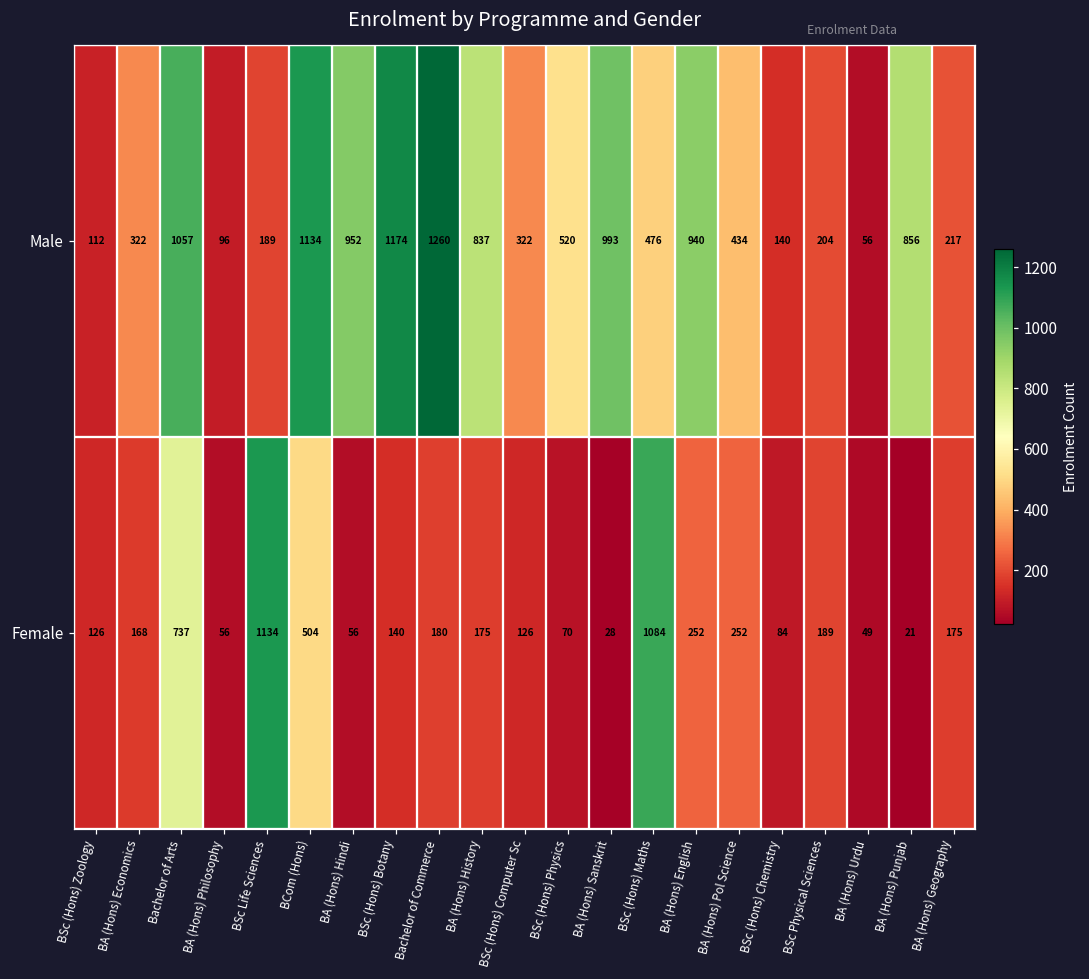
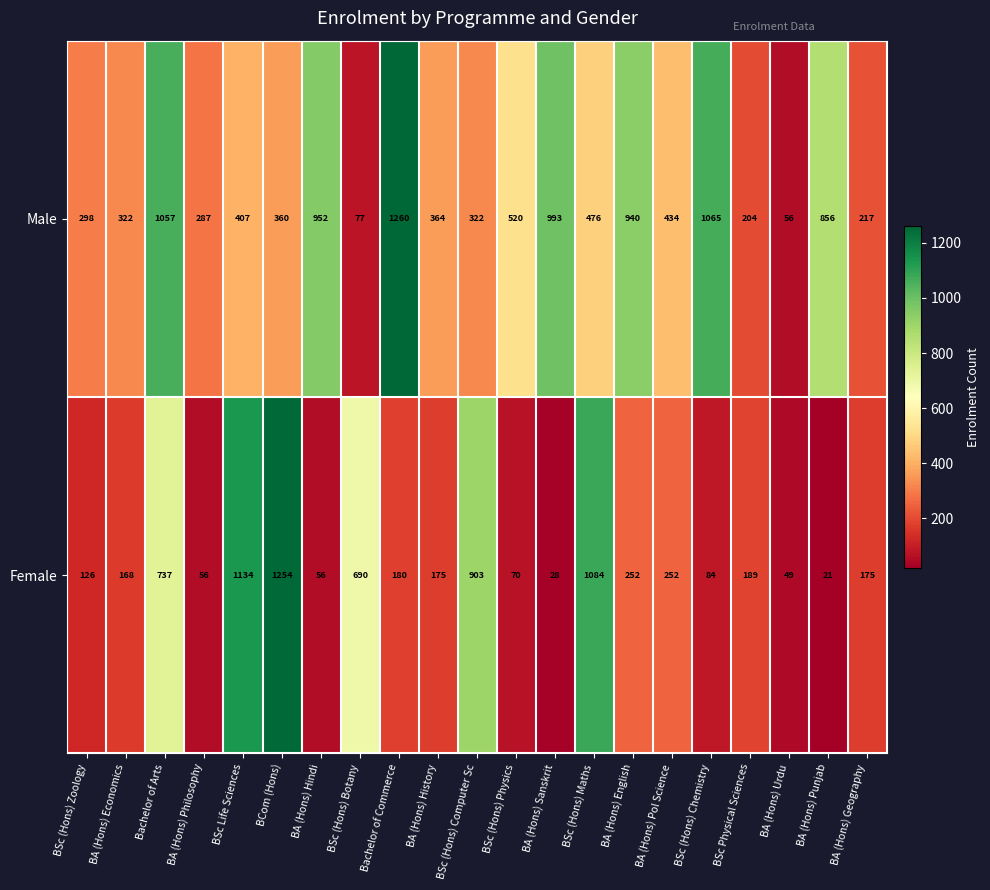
  {
    "Male": {
-     "BSc (Hons) Zoology": 112,
+     "BSc (Hons) Zoology": 298,
      "BA (Hons) Economics": 322,
      "Bachelor of Arts": 1057,
-     "BA (Hons) Philosophy": 96,
-     "BSc Life Sciences": 189,
-     "BCom (Hons)": 1134,
+     "BA (Hons) Philosophy": 287,
+     "BSc Life Sciences": 407,
+     "BCom (Hons)": 360,
      "BA (Hons) Hindi": 952,
-     "BSc (Hons) Botany": 1174,
+     "BSc (Hons) Botany": 77,
      "Bachelor of Commerce": 1260,
-     "BA (Hons) History": 837,
+     "BA (Hons) History": 364,
      "BSc (Hons) Computer Sc": 322,
      "BSc (Hons) Physics": 520,
      "BA (Hons) Sanskrit": 993,
      "BSc (Hons) Maths": 476,
      "BA (Hons) English": 940,
      "BA (Hons) Pol Science": 434,
-     "BSc (Hons) Chemistry": 140,
+     "BSc (Hons) Chemistry": 1065,
      "BSc Physical Sciences": 204,
      "BA (Hons) Urdu": 56,
      "BA (Hons) Punjab": 856,
      "BA (Hons) Geography": 217
    },
    "Female": {
      "BSc (Hons) Zoology": 126,
      "BA (Hons) Economics": 168,
      "Bachelor of Arts": 737,
      "BA (Hons) Philosophy": 56,
      "BSc Life Sciences": 1134,
-     "BCom (Hons)": 504,
+     "BCom (Hons)": 1254,
      "BA (Hons) Hindi": 56,
-     "BSc (Hons) Botany": 140,
+     "BSc (Hons) Botany": 690,
      "Bachelor of Commerce": 180,
      "BA (Hons) History": 175,
-     "BSc (Hons) Computer Sc": 126,
+     "BSc (Hons) Computer Sc": 903,
      "BSc (Hons) Physics": 70,
      "BA (Hons) Sanskrit": 28,
      "BSc (Hons) Maths": 1084,
      "BA (Hons) English": 252,
      "BA (Hons) Pol Science": 252,
      "BSc (Hons) Chemistry": 84,
      "BSc Physical Sciences": 189,
      "BA (Hons) Urdu": 49,
      "BA (Hons) Punjab": 21,
      "BA (Hons) Geography": 175
    }
  }
